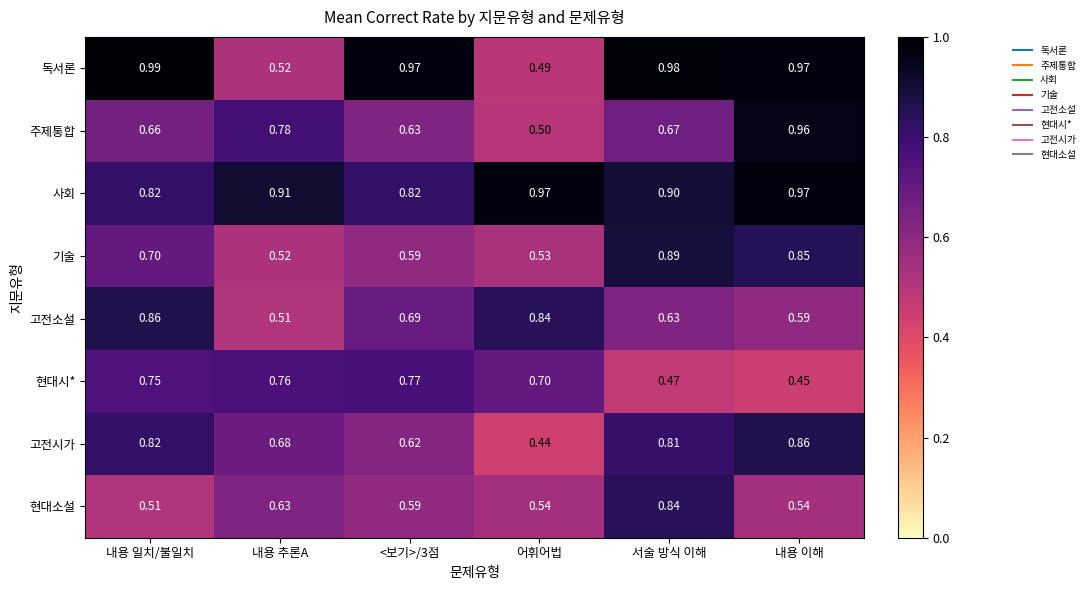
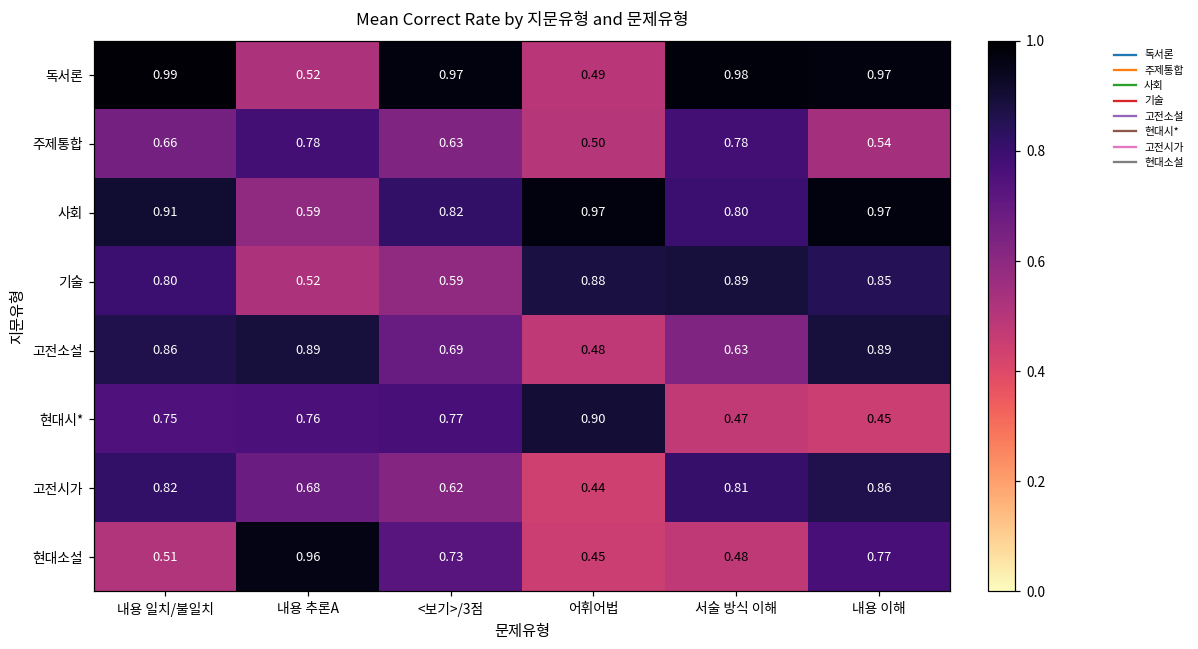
  {
    "독서론": {
      "내용 일치/불일치": 0.99,
      "내용 추론A": 0.52,
      "<보기>/3점": 0.97,
      "어휘어법": 0.49,
      "서술 방식 이해": 0.98,
      "내용 이해": 0.97
    },
    "주제통합": {
      "내용 일치/불일치": 0.66,
      "내용 추론A": 0.78,
      "<보기>/3점": 0.63,
      "어휘어법": 0.50,
-     "서술 방식 이해": 0.67,
-     "내용 이해": 0.96
+     "서술 방식 이해": 0.78,
+     "내용 이해": 0.54
    },
    "사회": {
-     "내용 일치/불일치": 0.82,
-     "내용 추론A": 0.91,
+     "내용 일치/불일치": 0.91,
+     "내용 추론A": 0.59,
      "<보기>/3점": 0.82,
      "어휘어법": 0.97,
-     "서술 방식 이해": 0.90,
+     "서술 방식 이해": 0.80,
      "내용 이해": 0.97
    },
    "기술": {
-     "내용 일치/불일치": 0.70,
+     "내용 일치/불일치": 0.80,
      "내용 추론A": 0.52,
      "<보기>/3점": 0.59,
-     "어휘어법": 0.53,
+     "어휘어법": 0.88,
      "서술 방식 이해": 0.89,
      "내용 이해": 0.85
    },
    "고전소설": {
      "내용 일치/불일치": 0.86,
-     "내용 추론A": 0.51,
+     "내용 추론A": 0.89,
      "<보기>/3점": 0.69,
-     "어휘어법": 0.84,
+     "어휘어법": 0.48,
      "서술 방식 이해": 0.63,
-     "내용 이해": 0.59
+     "내용 이해": 0.89
    },
    "현대시*": {
      "내용 일치/불일치": 0.75,
      "내용 추론A": 0.76,
      "<보기>/3점": 0.77,
-     "어휘어법": 0.70,
+     "어휘어법": 0.90,
      "서술 방식 이해": 0.47,
      "내용 이해": 0.45
    },
    "고전시가": {
      "내용 일치/불일치": 0.82,
      "내용 추론A": 0.68,
      "<보기>/3점": 0.62,
      "어휘어법": 0.44,
      "서술 방식 이해": 0.81,
      "내용 이해": 0.86
    },
    "현대소설": {
      "내용 일치/불일치": 0.51,
-     "내용 추론A": 0.63,
-     "<보기>/3점": 0.59,
-     "어휘어법": 0.54,
-     "서술 방식 이해": 0.84,
-     "내용 이해": 0.54
+     "내용 추론A": 0.96,
+     "<보기>/3점": 0.73,
+     "어휘어법": 0.45,
+     "서술 방식 이해": 0.48,
+     "내용 이해": 0.77
    }
  }
